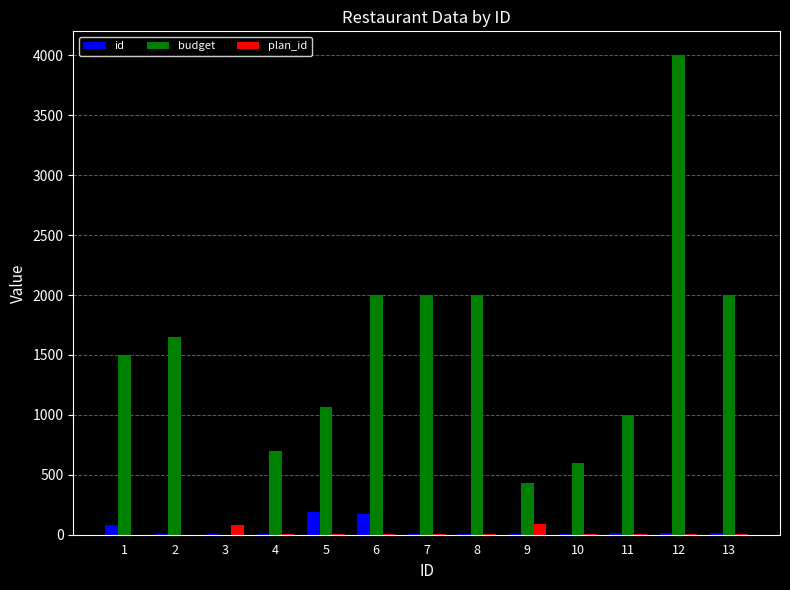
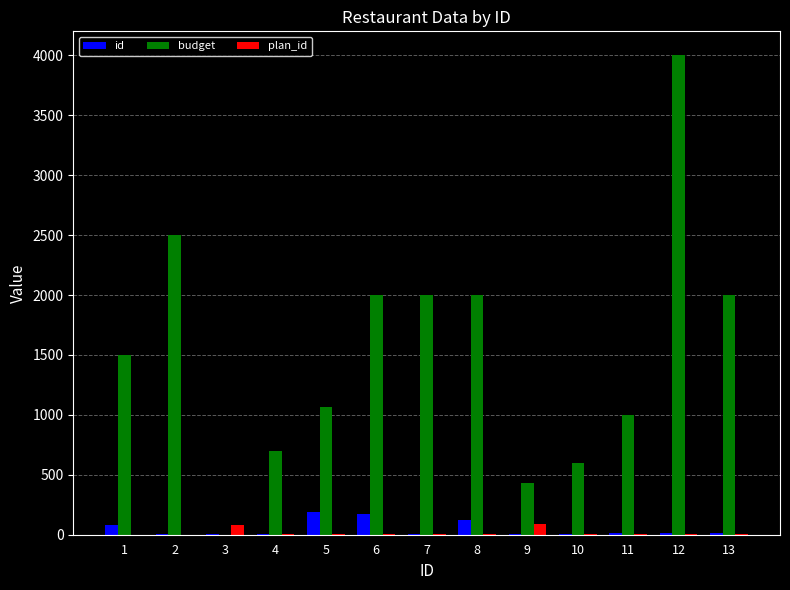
  {
    "id": {
      "1": 80,
      "5": 190,
      "6": 170,
-     "8": 10
+     "8": 120
    },
    "budget": {
      "1": 1500,
-     "2": 1650,
+     "2": 2500,
      "3": 0,
      "4": 700,
      "5": 1070,
      "6": 2000,
      "7": 2000,
      "8": 2000,
      "9": 430,
      "10": 600,
      "11": 1000,
      "12": 4000,
      "13": 2000
    },
    "plan_id": {
      "3": 80,
      "9": 90
    }
  }
